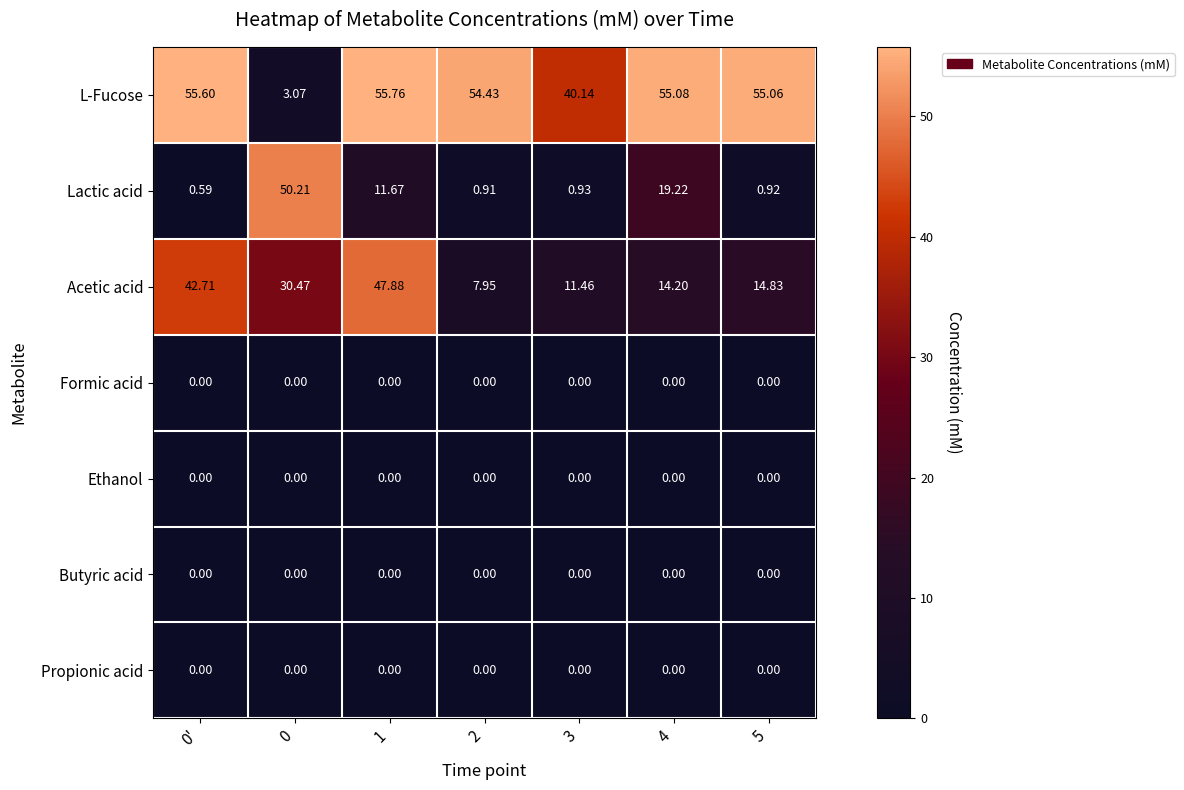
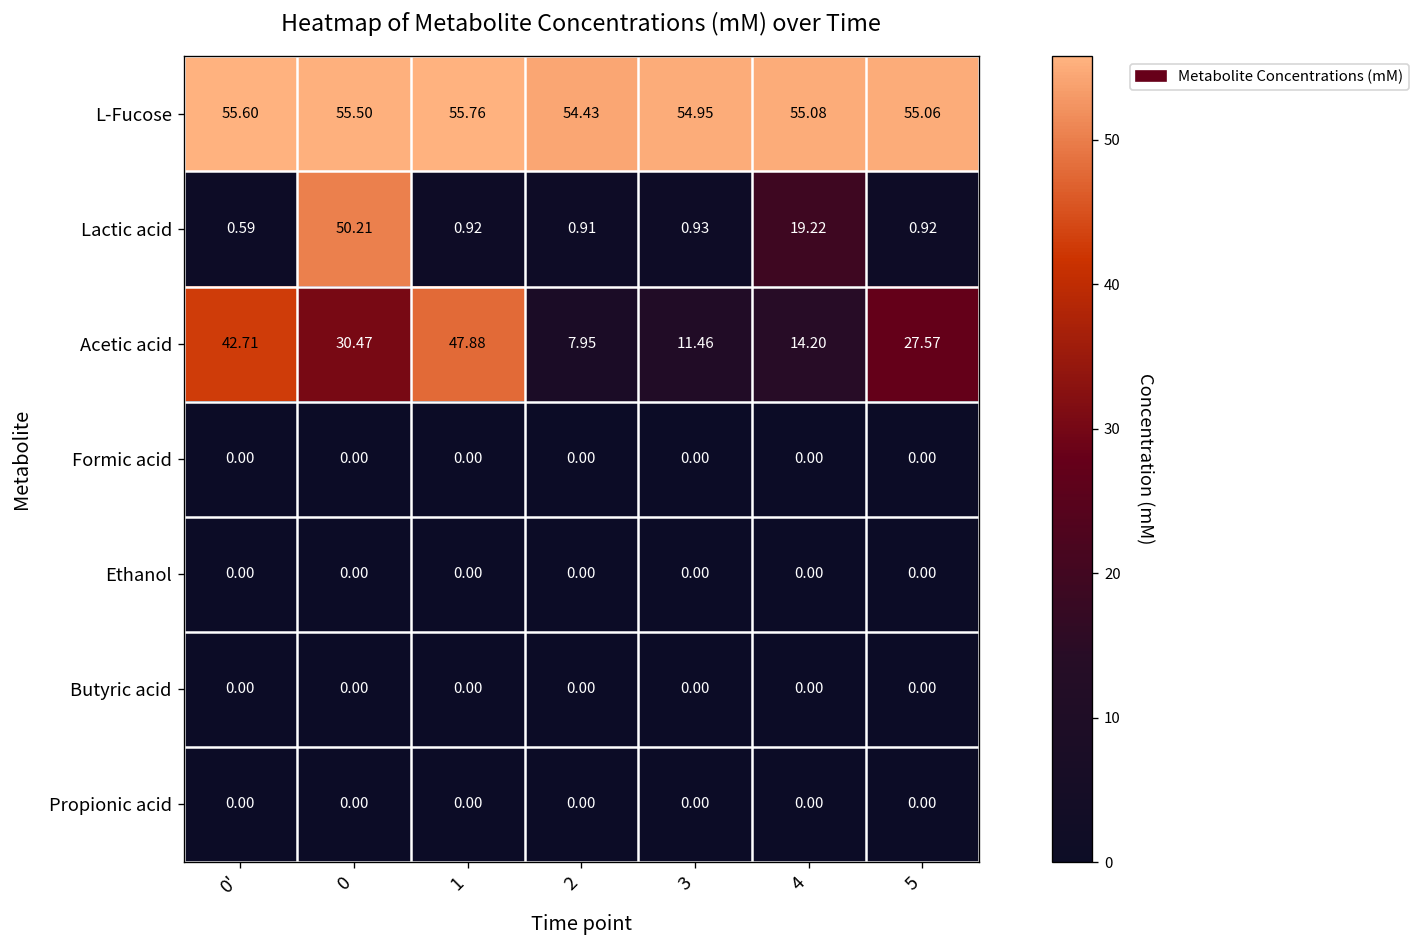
  {
    "L-Fucose": {
      "0'": 55.60,
-     "0": 3.07,
+     "0": 55.50,
      "1": 55.76,
      "2": 54.43,
-     "3": 40.14,
+     "3": 54.95,
      "4": 55.08,
      "5": 55.06
    },
    "Lactic acid": {
      "0'": 0.59,
      "0": 50.21,
-     "1": 11.67,
+     "1": 0.92,
      "2": 0.91,
      "3": 0.93,
      "4": 19.22,
      "5": 0.92
    },
    "Acetic acid": {
      "0'": 42.71,
      "0": 30.47,
      "1": 47.88,
      "2": 7.95,
      "3": 11.46,
      "4": 14.20,
-     "5": 14.83
+     "5": 27.57
    },
    "Formic acid": {
      "0'": 0.00,
      "0": 0.00,
      "1": 0.00,
      "2": 0.00,
      "3": 0.00,
      "4": 0.00,
      "5": 0.00
    },
    "Ethanol": {
      "0'": 0.00,
      "0": 0.00,
      "1": 0.00,
      "2": 0.00,
      "3": 0.00,
      "4": 0.00,
      "5": 0.00
    },
    "Butyric acid": {
      "0'": 0.00,
      "0": 0.00,
      "1": 0.00,
      "2": 0.00,
      "3": 0.00,
      "4": 0.00,
      "5": 0.00
    },
    "Propionic acid": {
      "0'": 0.00,
      "0": 0.00,
      "1": 0.00,
      "2": 0.00,
      "3": 0.00,
      "4": 0.00,
      "5": 0.00
    }
  }
